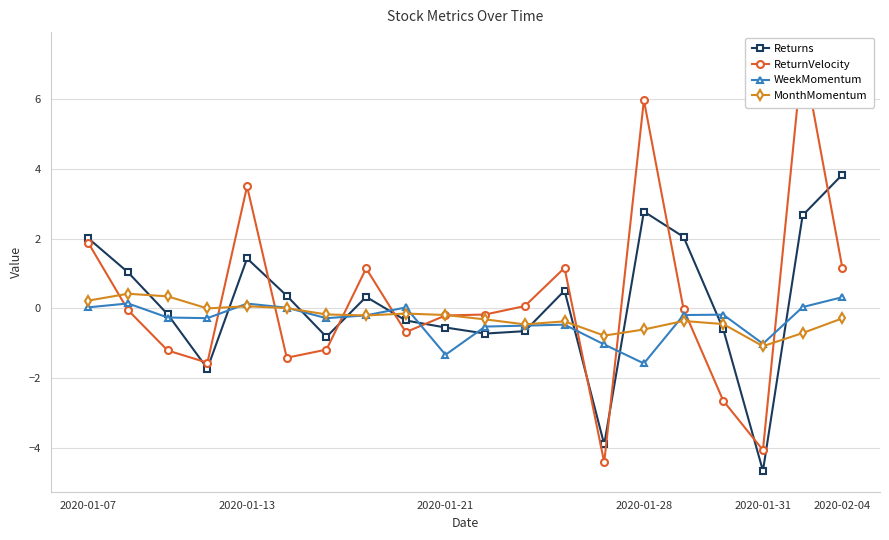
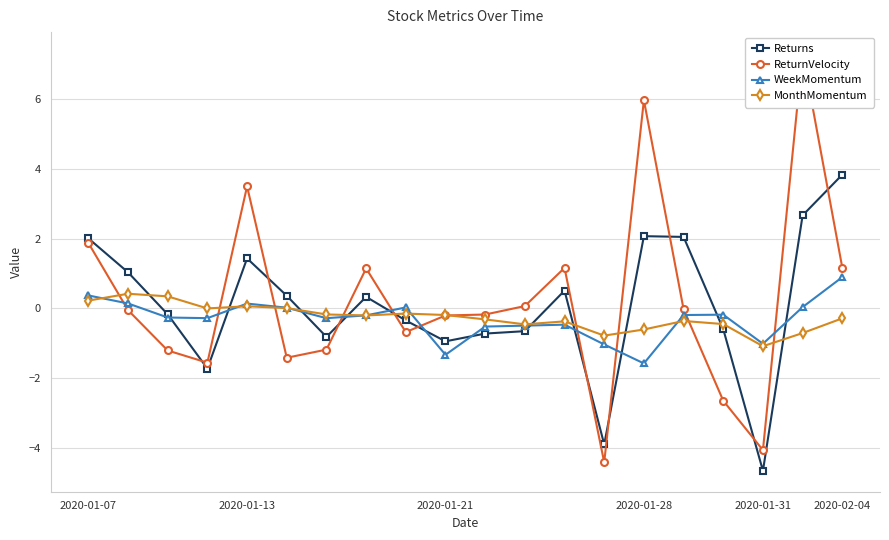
  {
    "Returns": {
      "2020-01-07": 2.0,
      "2020-01-13": 1.4,
-     "2020-01-21": -0.5,
-     "2020-01-28": 2.8,
+     "2020-01-21": -0.9,
+     "2020-01-28": 2.1,
      "2020-01-31": -4.7,
      "2020-02-04": 3.8
    },
    "WeekMomentum": {
-     "2020-01-07": 0.0,
+     "2020-01-07": 0.4,
      "2020-01-13": 0.1,
      "2020-01-21": -1.3,
      "2020-01-28": -1.6,
-     "2020-02-04": 0.3
+     "2020-02-04": 0.9
    }
  }
